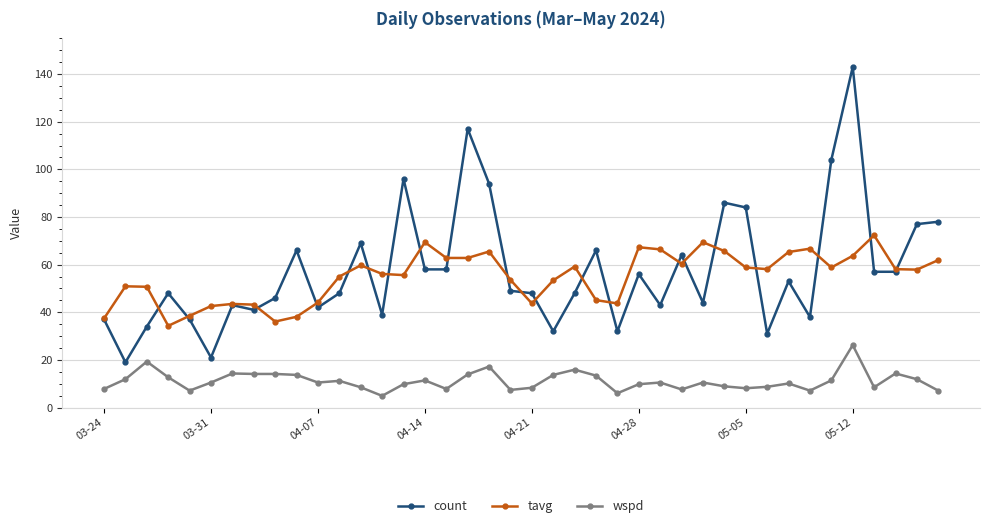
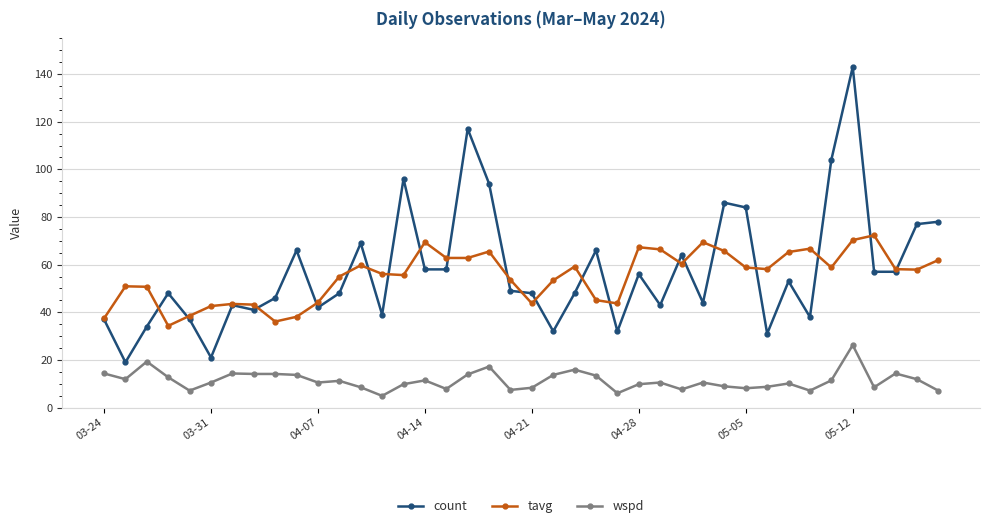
  {
    "count": {
      "03-31": 21,
      "04-07": 42,
      "04-14": 58,
      "04-21": 48,
      "04-28": 56,
      "05-05": 84,
      "05-12": 143
    },
    "tavg": {
      "03-31": 43,
      "04-07": 44,
      "04-14": 69,
      "04-21": 44,
      "04-28": 67,
      "05-05": 59,
-     "05-12": 64
+     "05-12": 70
    },
    "wspd": {
-     "03-24": 8,
+     "03-24": 14,
      "03-31": 11,
      "04-07": 11,
      "04-14": 11,
      "04-21": 8,
      "04-28": 10,
      "05-05": 8,
      "05-12": 26
    }
  }
